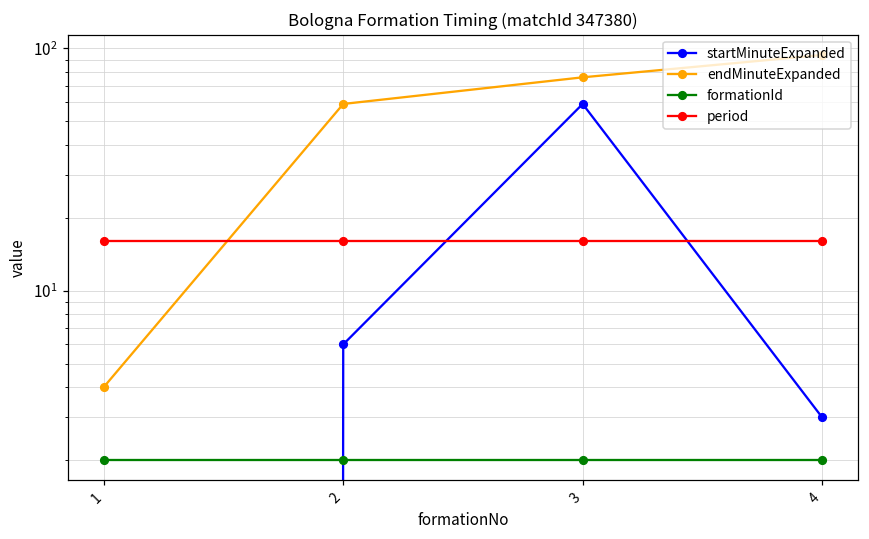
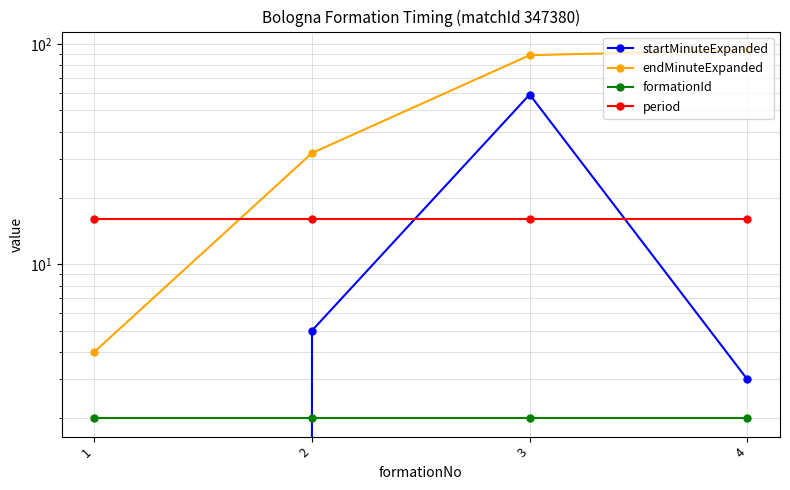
  {
    "startMinuteExpanded": {
-     "2": 6,
+     "2": 5,
      "3": 59,
      "4": 3
    },
    "endMinuteExpanded": {
      "1": 4,
-     "2": 59,
-     "3": 76
+     "2": 32,
+     "3": 89
    },
    "formationId": {
      "1": 2,
      "2": 2,
      "3": 2,
      "4": 2
    },
    "period": {
      "1": 16,
      "2": 16,
      "3": 16,
      "4": 16
    }
  }
